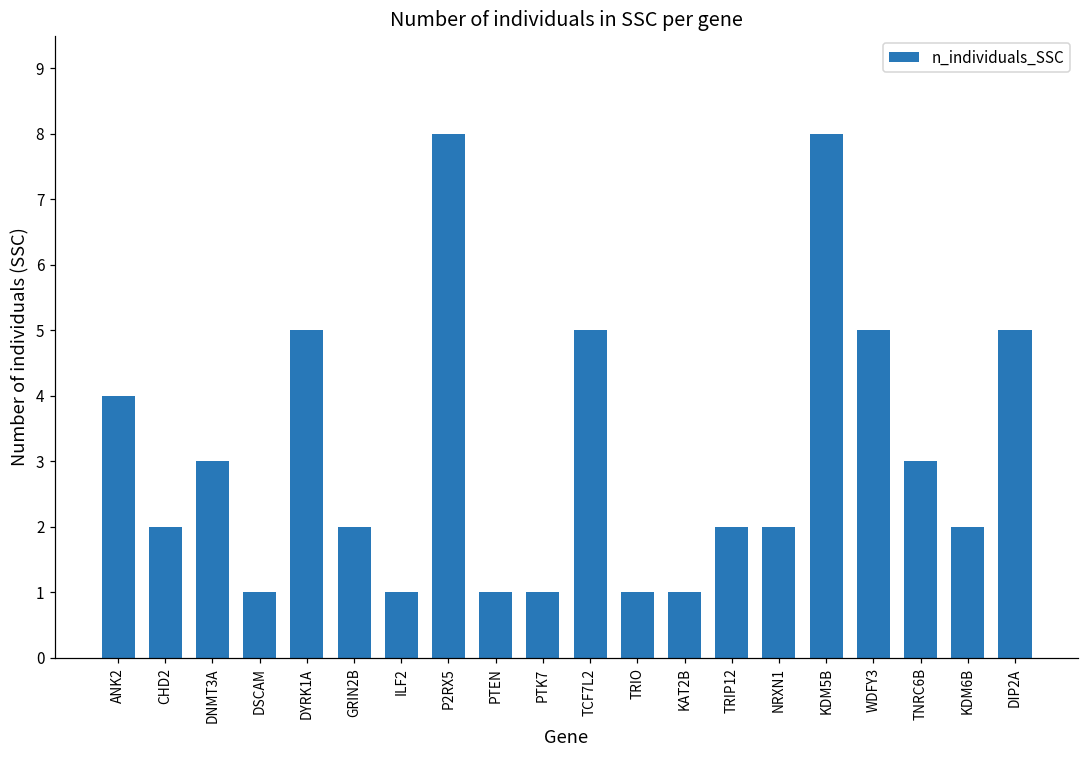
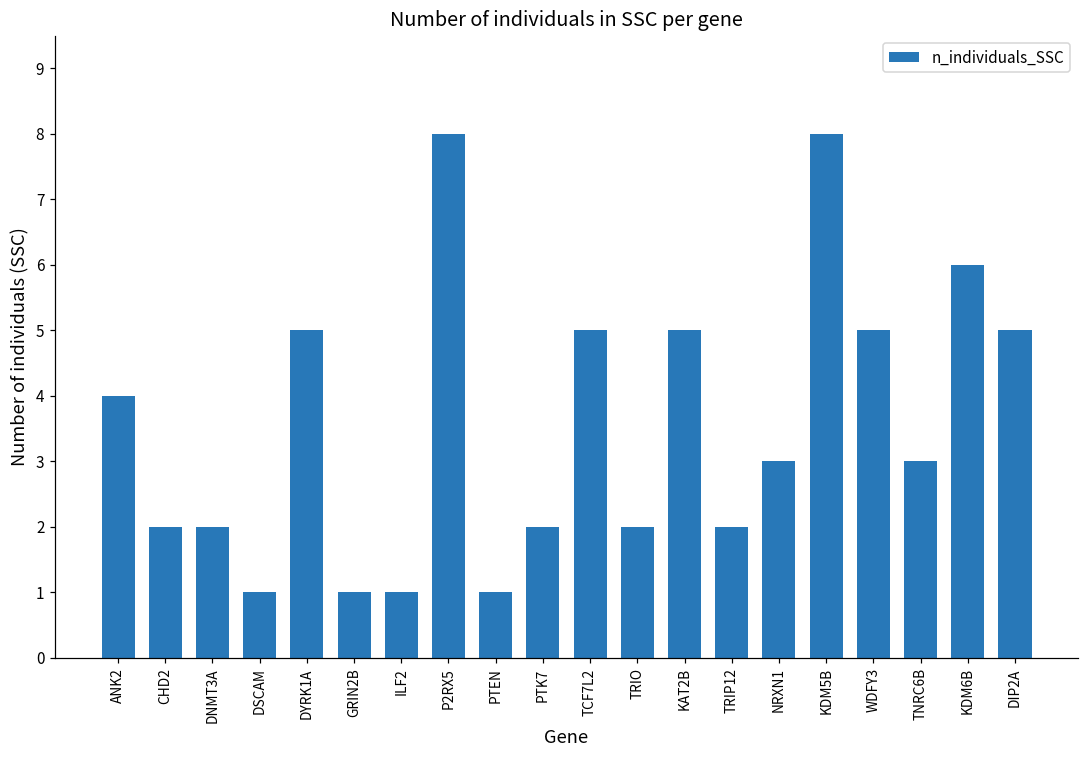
  {
    "ANK2": 4,
    "CHD2": 2,
-   "DNMT3A": 3,
+   "DNMT3A": 2,
    "DSCAM": 1,
    "DYRK1A": 5,
-   "GRIN2B": 2,
+   "GRIN2B": 1,
    "ILF2": 1,
    "P2RX5": 8,
    "PTEN": 1,
-   "PTK7": 1,
+   "PTK7": 2,
    "TCF7L2": 5,
-   "TRIO": 1,
-   "KAT2B": 1,
+   "TRIO": 2,
+   "KAT2B": 5,
    "TRIP12": 2,
-   "NRXN1": 2,
+   "NRXN1": 3,
    "KDM5B": 8,
    "WDFY3": 5,
    "TNRC6B": 3,
-   "KDM6B": 2,
+   "KDM6B": 6,
    "DIP2A": 5
  }
